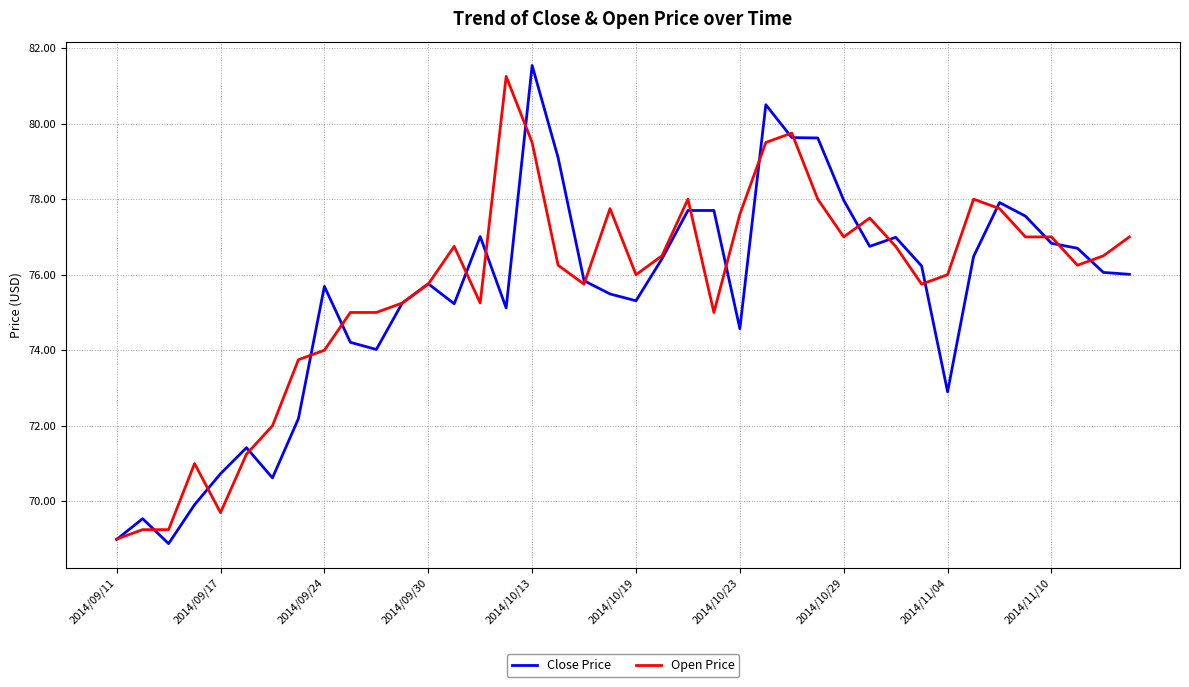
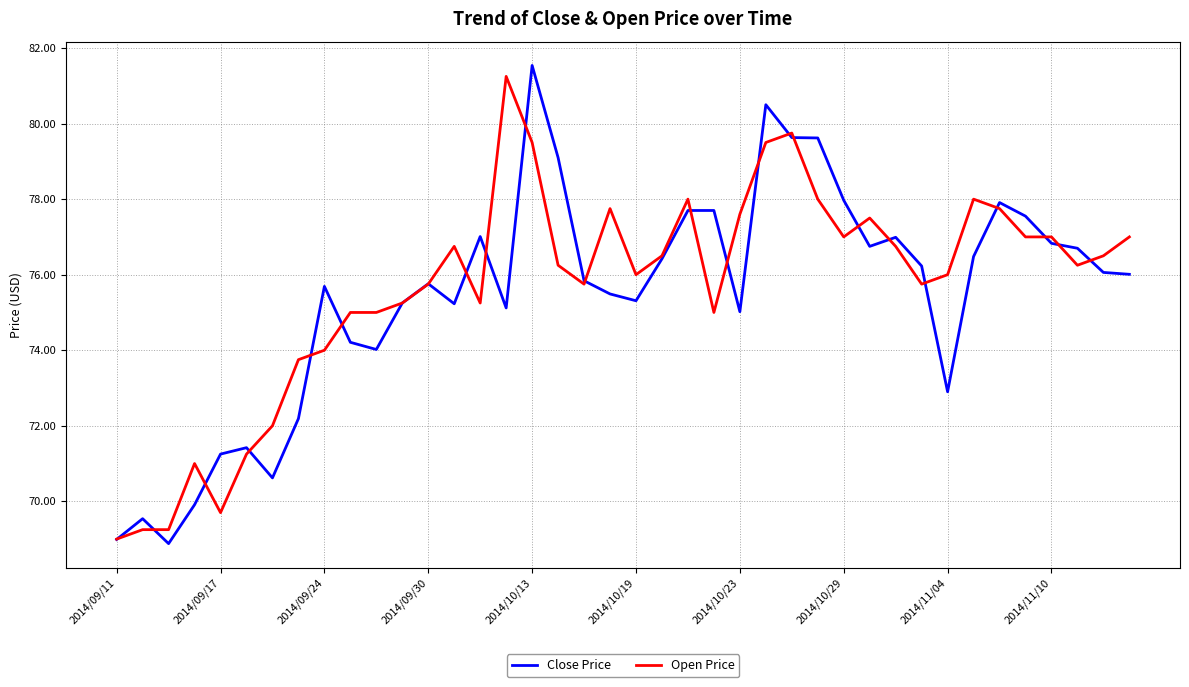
  {
    "Close Price": {
-     "2014/09/17": 70.7,
+     "2014/09/17": 71.3,
      "2014/09/24": 75.7,
      "2014/10/13": 81.5,
      "2014/10/19": 75.3,
-     "2014/10/23": 74.6,
+     "2014/10/23": 75.0,
      "2014/10/29": 78.0,
      "2014/11/04": 72.9,
      "2014/11/10": 76.8
    },
    "Open Price": {
      "2014/09/17": 69.7,
      "2014/09/24": 74.0,
      "2014/10/13": 79.5,
      "2014/10/19": 76.0,
      "2014/10/23": 77.6,
      "2014/10/29": 77.0,
      "2014/11/04": 76.0,
      "2014/11/10": 77.0
    }
  }
